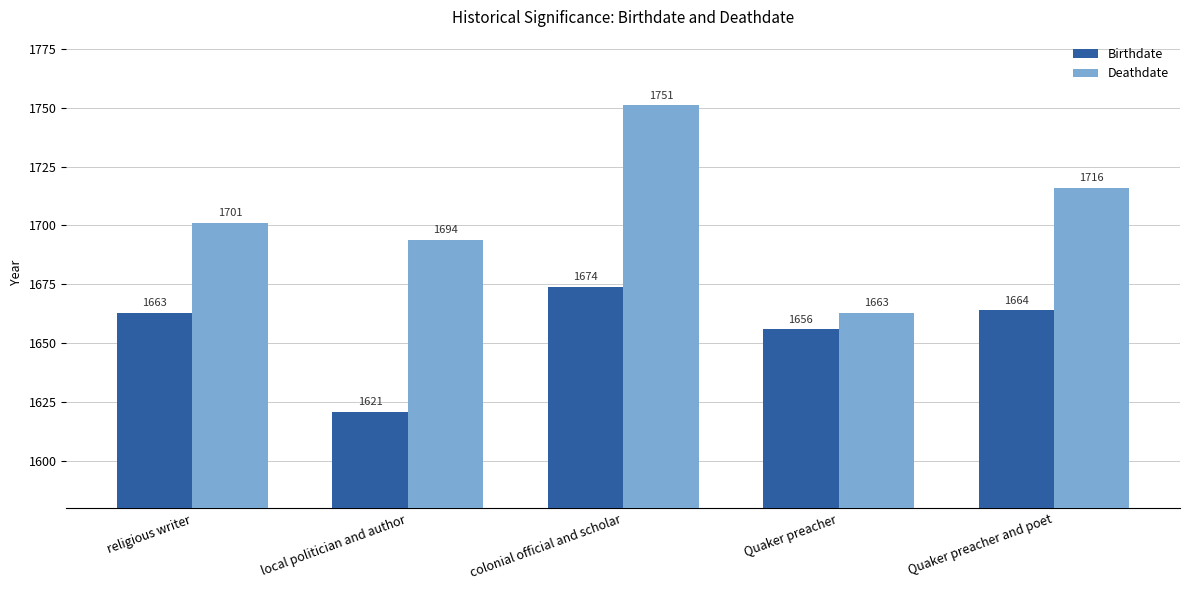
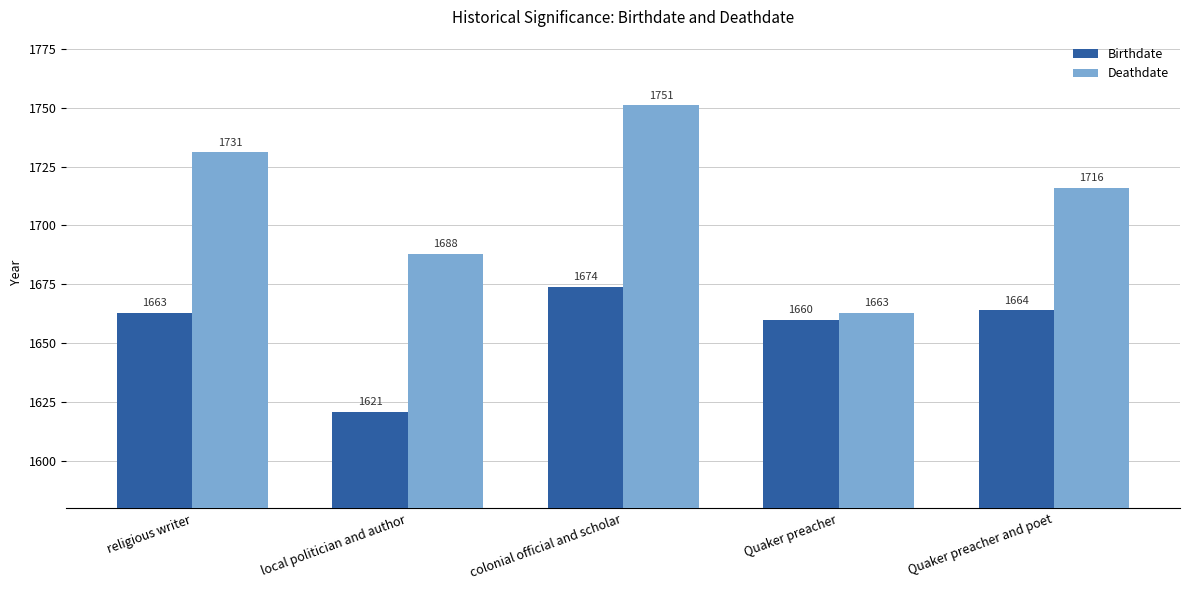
  {
    "Birthdate": {
      "religious writer": 1663,
      "local politician and author": 1621,
      "colonial official and scholar": 1674,
-     "Quaker preacher": 1656,
+     "Quaker preacher": 1660,
      "Quaker preacher and poet": 1664
    },
    "Deathdate": {
-     "religious writer": 1701,
-     "local politician and author": 1694,
+     "religious writer": 1731,
+     "local politician and author": 1688,
      "colonial official and scholar": 1751,
      "Quaker preacher": 1663,
      "Quaker preacher and poet": 1716
    }
  }
